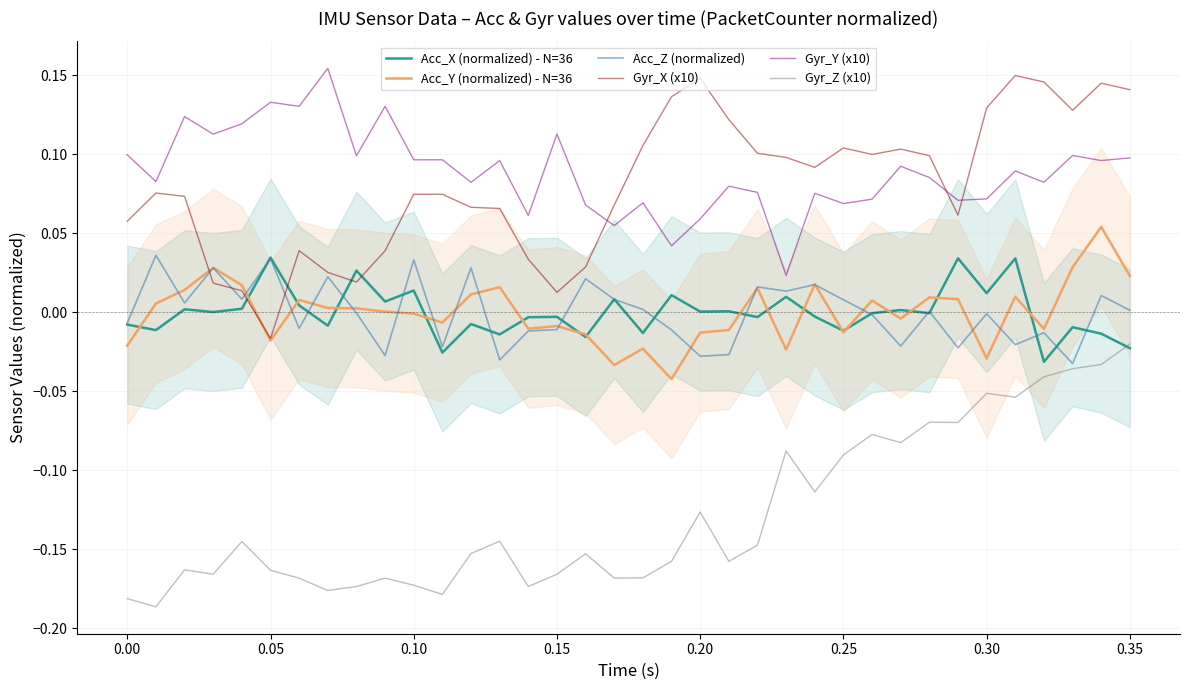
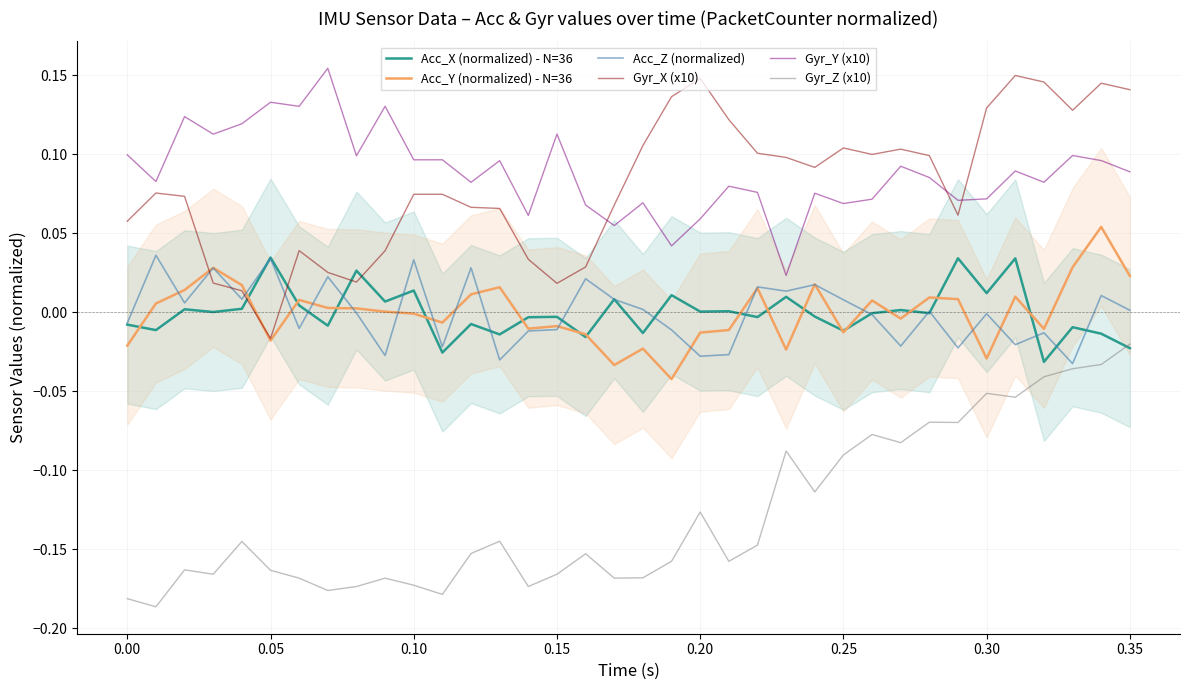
  {
    "Gyr_X (x10)": {
      "0.00": 0.058,
      "0.10": 0.075,
-     "0.15": 0.013,
+     "0.15": 0.018,
      "0.25": 0.104,
      "0.30": 0.129,
      "0.35": 0.141
    },
    "Gyr_Y (x10)": {
      "0.00": 0.100,
      "0.05": 0.133,
      "0.10": 0.097,
      "0.15": 0.113,
      "0.20": 0.059,
      "0.25": 0.069,
      "0.30": 0.072,
-     "0.35": 0.098
+     "0.35": 0.089
    },
    "Gyr_Z (x10)": {
      "0.00": -0.181,
      "0.05": -0.163,
      "0.10": -0.173,
      "0.15": -0.166,
      "0.20": -0.126,
      "0.25": -0.090,
      "0.30": -0.051,
      "0.35": -0.020
    }
  }
